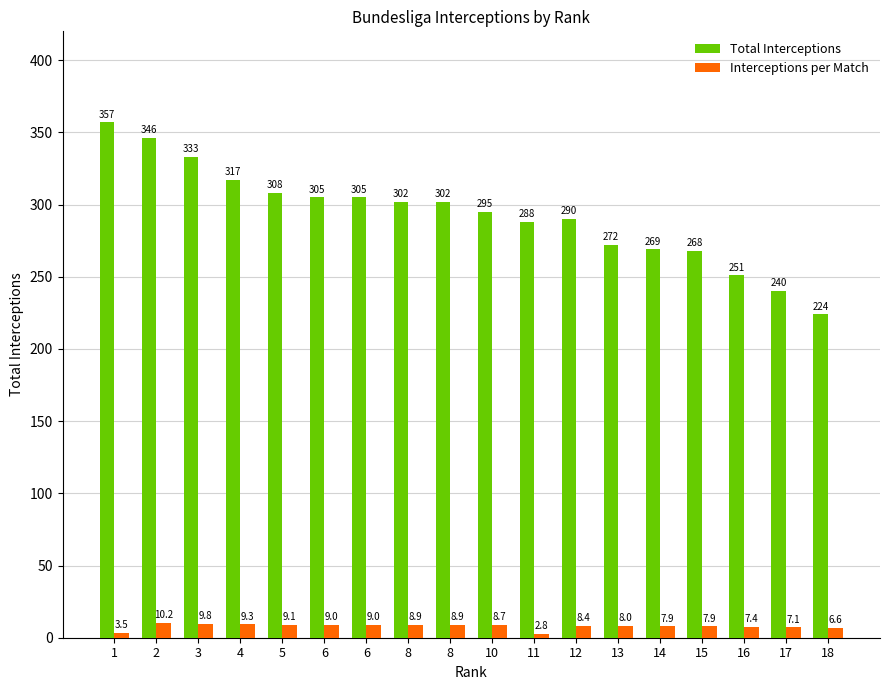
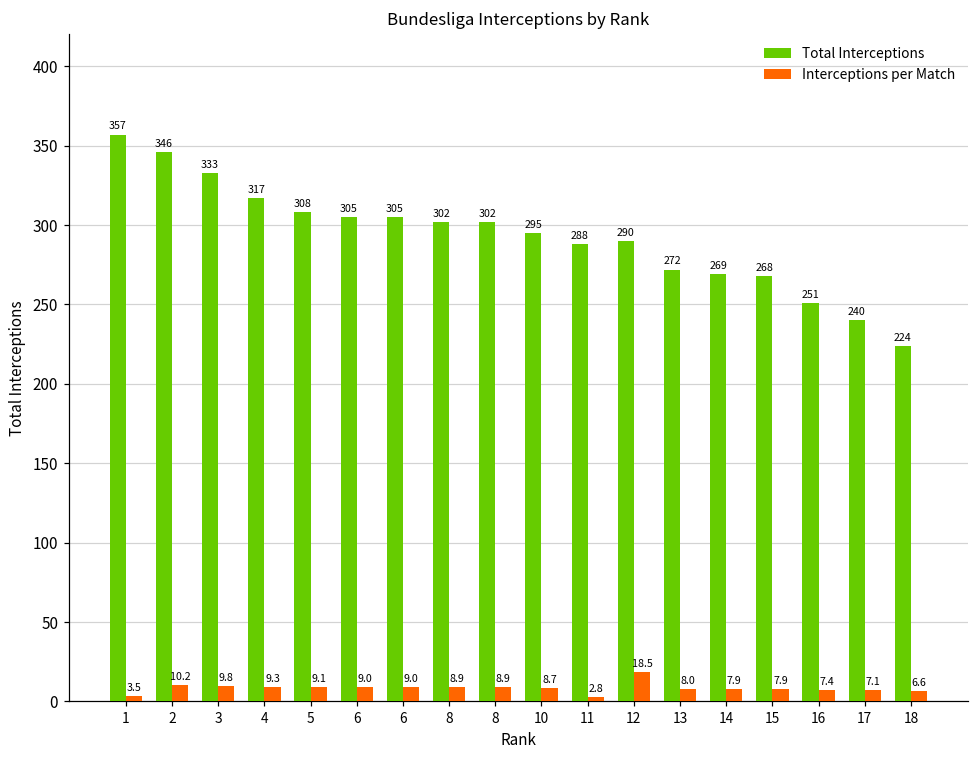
  {
    "Total Interceptions": {
      "1": 357,
      "2": 346,
      "3": 333,
      "4": 317,
      "5": 308,
      "10": 295,
      "11": 288,
      "12": 290,
      "13": 272,
      "14": 269,
      "15": 268,
      "16": 251,
      "17": 240,
      "18": 224
    },
    "Interceptions per Match": {
      "1": 3.5,
      "2": 10.2,
      "3": 9.8,
      "4": 9.3,
      "5": 9.1,
      "10": 8.7,
      "11": 2.8,
-     "12": 8.4,
+     "12": 18.5,
      "13": 8.0,
      "14": 7.9,
      "15": 7.9,
      "16": 7.4,
      "17": 7.1,
      "18": 6.6
    }
  }
